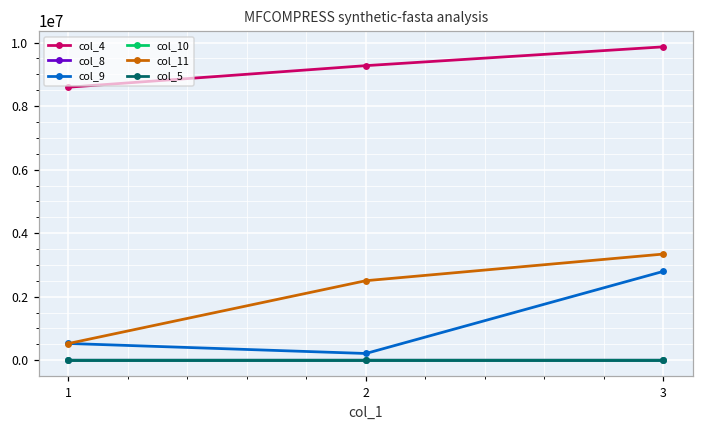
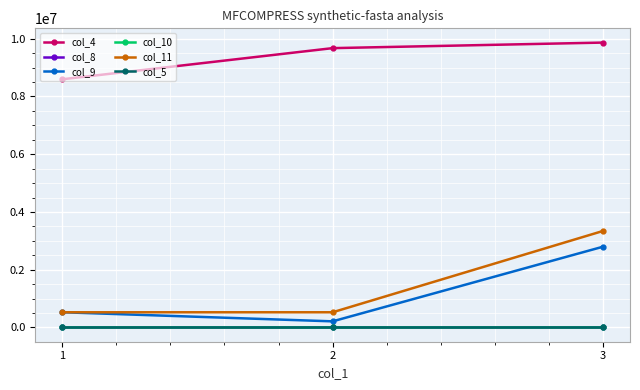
  {
    "col_4": {
-     "2": 9300000,
+     "2": 9700000,
      "3": 9900000
    },
    "col_5": {
      "1": 0,
      "2": 0,
      "3": 0
    },
    "col_9": {
      "2": 200000,
      "3": 2800000
    },
    "col_11": {
-     "2": 2500000,
+     "2": 500000,
      "3": 3300000
    }
  }
